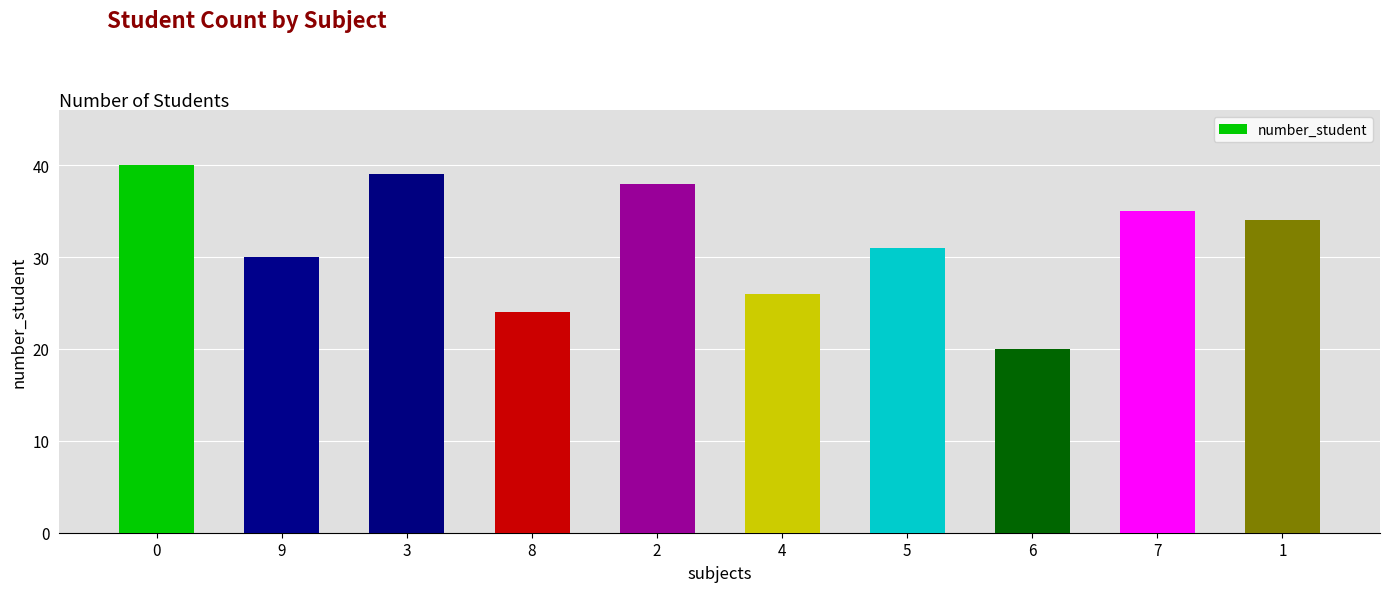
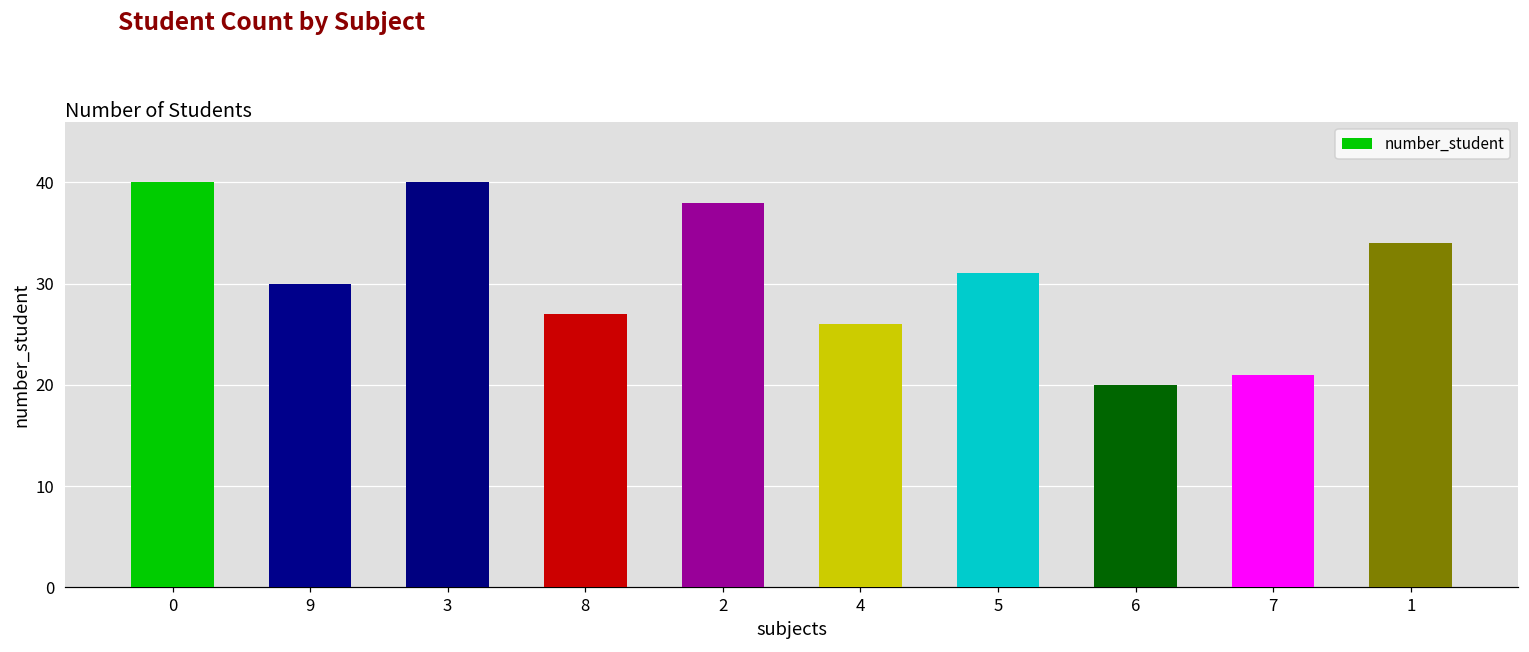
  {
    "0": 40,
    "9": 30,
-   "3": 39,
-   "8": 24,
+   "3": 40,
+   "8": 27,
    "2": 38,
    "4": 26,
    "5": 31,
    "6": 20,
-   "7": 35,
+   "7": 21,
    "1": 34
  }
